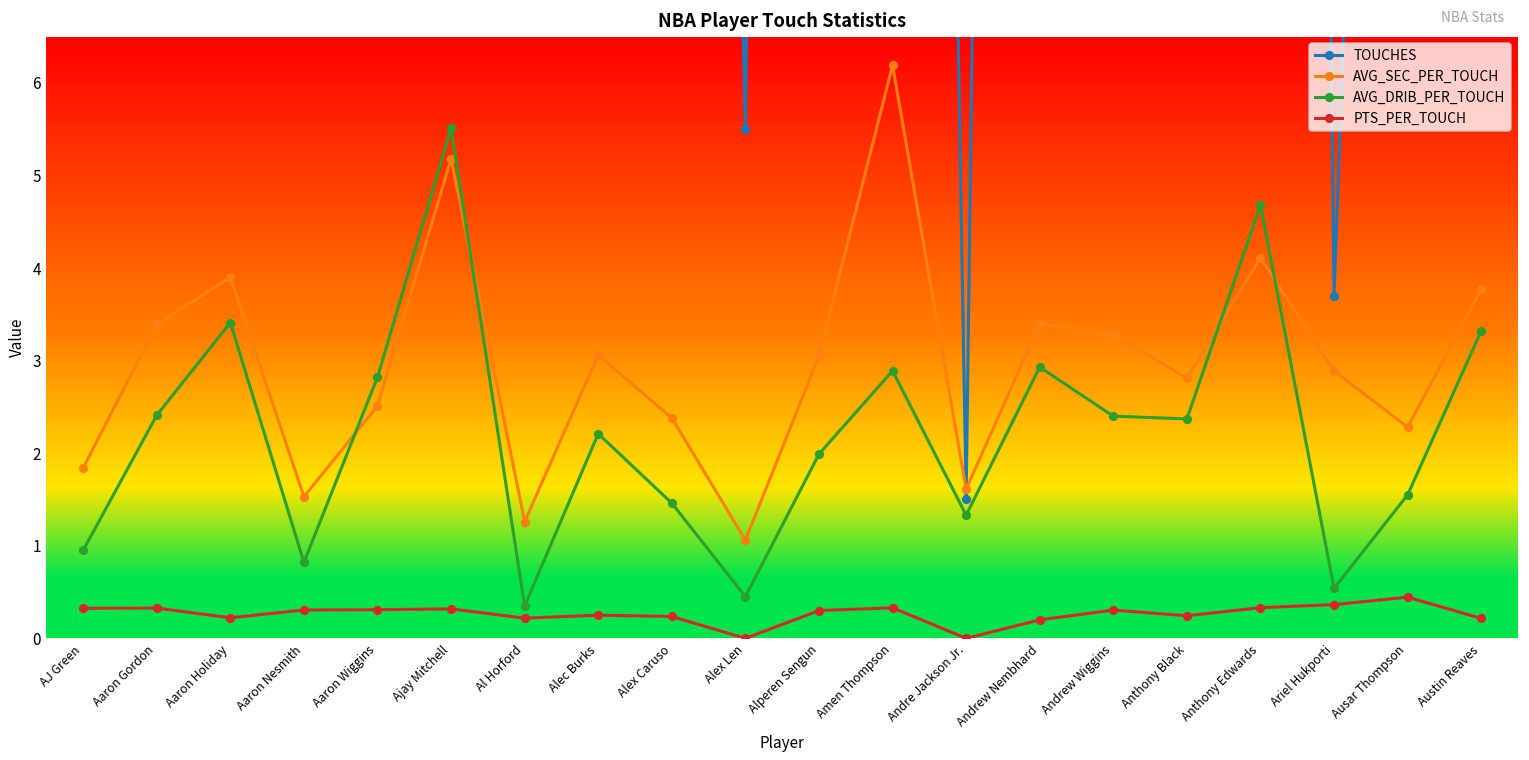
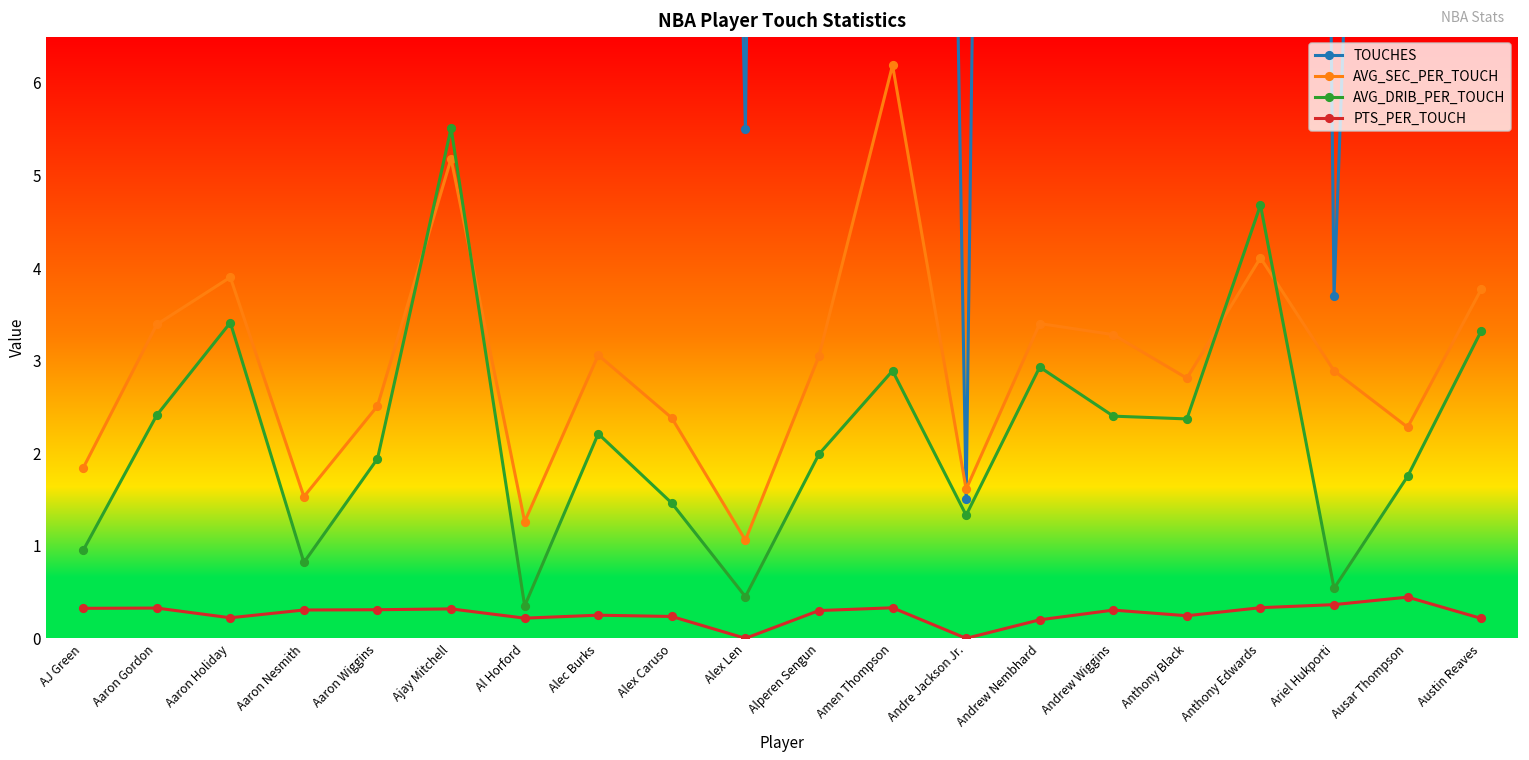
  {
    "TOUCHES": {
      "Alex Len": 5.5,
      "Andre Jackson Jr.": 1.5,
      "Ariel Hukporti": 3.7
    },
    "AVG_SEC_PER_TOUCH": {
      "AJ Green": 1.8,
      "Aaron Gordon": 3.4,
      "Aaron Holiday": 3.9,
      "Aaron Nesmith": 1.5,
      "Aaron Wiggins": 2.5,
      "Ajay Mitchell": 5.2,
      "Al Horford": 1.3,
      "Alec Burks": 3.1,
      "Alex Caruso": 2.4,
      "Alex Len": 1.1,
      "Alperen Sengun": 3.1,
      "Amen Thompson": 6.2,
      "Andre Jackson Jr.": 1.6,
      "Andrew Nembhard": 3.4,
      "Andrew Wiggins": 3.3,
      "Anthony Black": 2.8,
      "Anthony Edwards": 4.1,
      "Ariel Hukporti": 2.9,
      "Ausar Thompson": 2.3,
      "Austin Reaves": 3.8
    },
    "AVG_DRIB_PER_TOUCH": {
      "AJ Green": 1.0,
      "Aaron Gordon": 2.4,
      "Aaron Holiday": 3.4,
      "Aaron Nesmith": 0.8,
-     "Aaron Wiggins": 2.8,
+     "Aaron Wiggins": 1.9,
      "Ajay Mitchell": 5.5,
      "Al Horford": 0.4,
      "Alec Burks": 2.2,
      "Alex Caruso": 1.5,
      "Alex Len": 0.5,
      "Alperen Sengun": 2.0,
      "Amen Thompson": 2.9,
      "Andre Jackson Jr.": 1.3,
      "Andrew Nembhard": 2.9,
      "Andrew Wiggins": 2.4,
      "Anthony Black": 2.4,
      "Anthony Edwards": 4.7,
      "Ariel Hukporti": 0.5,
-     "Ausar Thompson": 1.6,
+     "Ausar Thompson": 1.8,
      "Austin Reaves": 3.3
    },
    "PTS_PER_TOUCH": {
      "AJ Green": 0.3,
      "Aaron Gordon": 0.3,
      "Aaron Holiday": 0.2,
      "Aaron Nesmith": 0.3,
      "Aaron Wiggins": 0.3,
      "Ajay Mitchell": 0.3,
      "Al Horford": 0.2,
      "Alec Burks": 0.3,
      "Alex Caruso": 0.2,
      "Alex Len": 0.0,
      "Alperen Sengun": 0.3,
      "Amen Thompson": 0.3,
      "Andre Jackson Jr.": 0.0,
      "Andrew Nembhard": 0.2,
      "Andrew Wiggins": 0.3,
      "Anthony Black": 0.2,
      "Anthony Edwards": 0.3,
      "Ariel Hukporti": 0.4,
      "Ausar Thompson": 0.4,
      "Austin Reaves": 0.2
    }
  }
